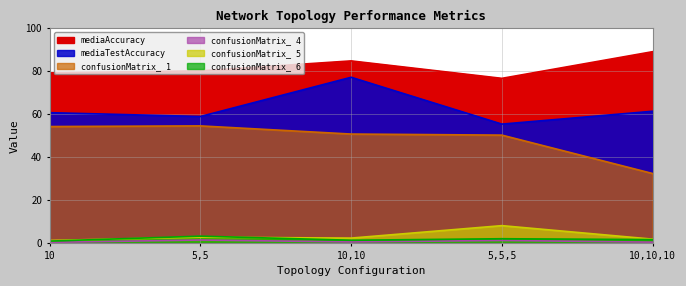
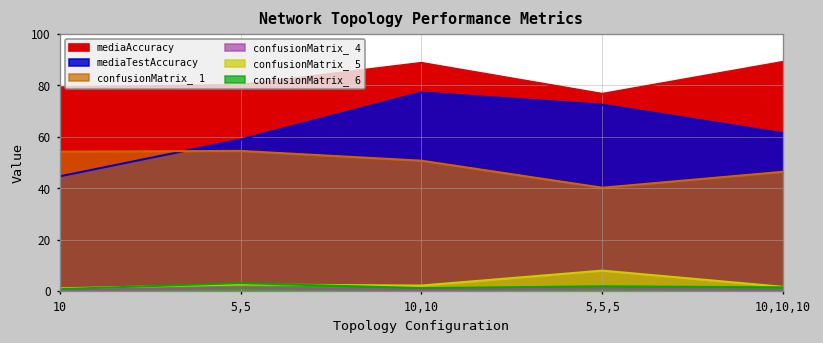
  {
    "mediaAccuracy": {
      "10": 79,
-     "10,10": 85,
+     "10,10": 89,
      "5,5,5": 77,
      "10,10,10": 89
    },
    "mediaTestAccuracy": {
-     "10": 61,
+     "10": 45,
      "5,5": 59,
      "10,10": 77,
-     "5,5,5": 55,
+     "5,5,5": 72,
      "10,10,10": 61
    },
    "confusionMatrix_ 1": {
      "10": 54,
      "5,5": 55,
      "10,10": 51,
-     "5,5,5": 50,
-     "10,10,10": 32
+     "5,5,5": 40,
+     "10,10,10": 46
    },
    "confusionMatrix_ 4": {
      "5,5": 1,
      "10,10,10": 0
    },
    "confusionMatrix_ 5": {
      "5,5,5": 8
    }
  }
